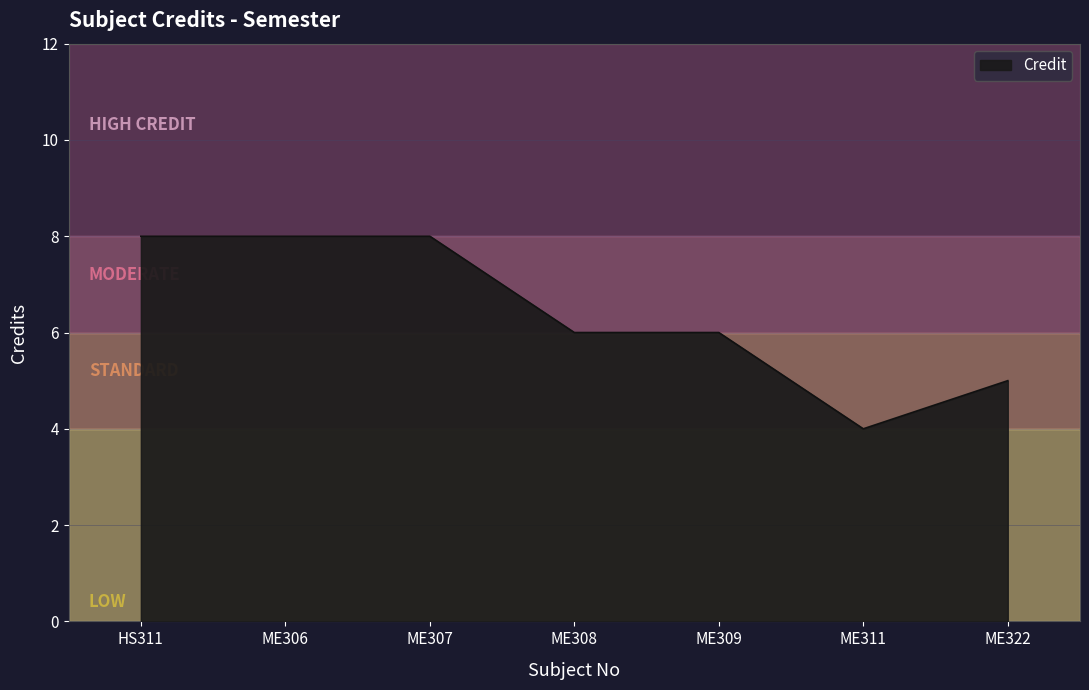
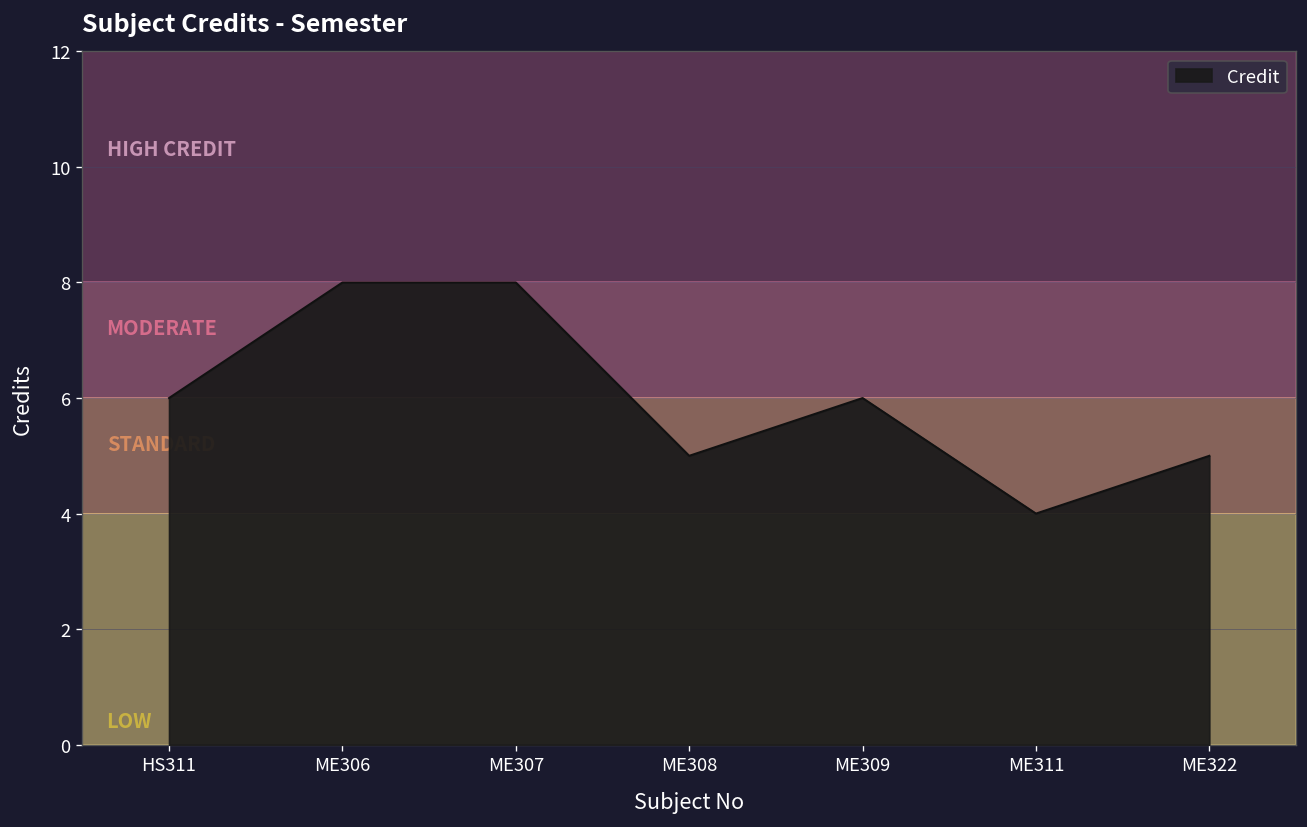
  {
    "Credit": {
-     "HS311": 8,
+     "HS311": 6,
      "ME306": 8,
      "ME307": 8,
-     "ME308": 6,
+     "ME308": 5,
      "ME309": 6,
      "ME311": 4,
      "ME322": 5
    }
  }
